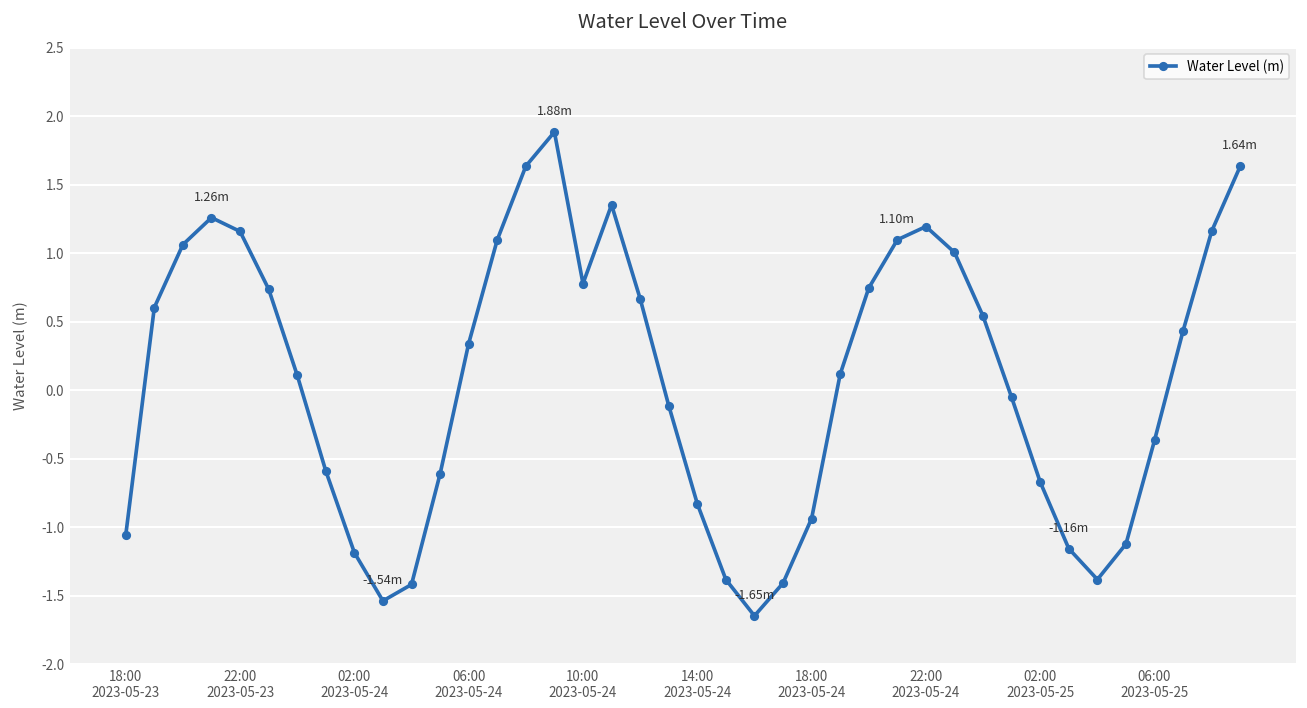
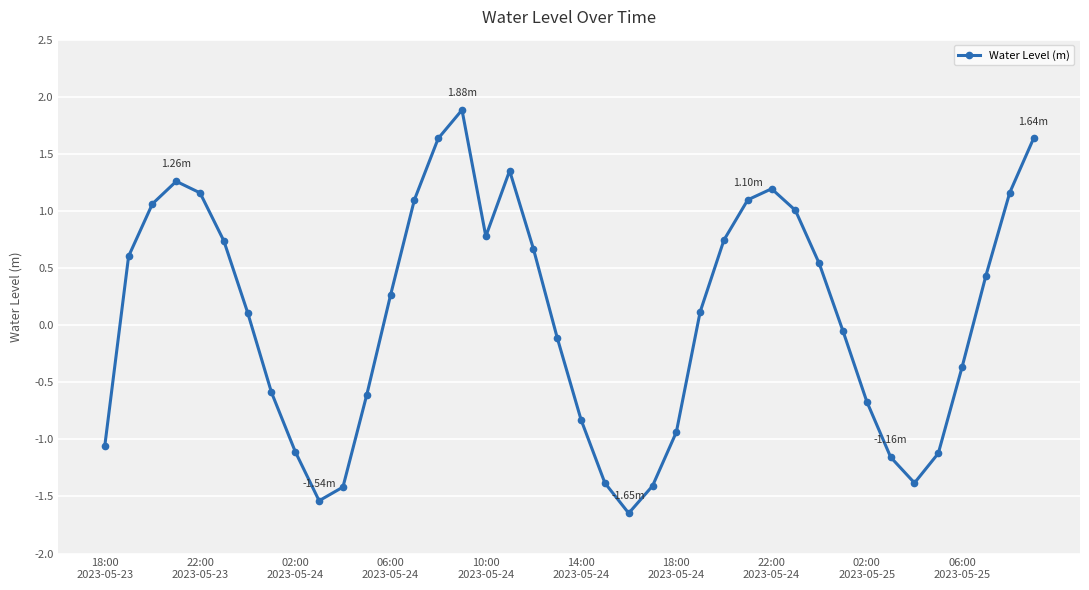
  {
    "18:00 2023-05-23": -1.06,
    "22:00 2023-05-23": 1.16,
-   "02:00 2023-05-24": -1.19,
-   "06:00 2023-05-24": 0.34,
+   "02:00 2023-05-24": -1.11,
+   "06:00 2023-05-24": 0.26,
    "10:00 2023-05-24": 0.78,
    "14:00 2023-05-24": -0.83,
    "18:00 2023-05-24": -0.94,
    "02:00 2023-05-25": -0.67,
    "06:00 2023-05-25": -0.37
  }
